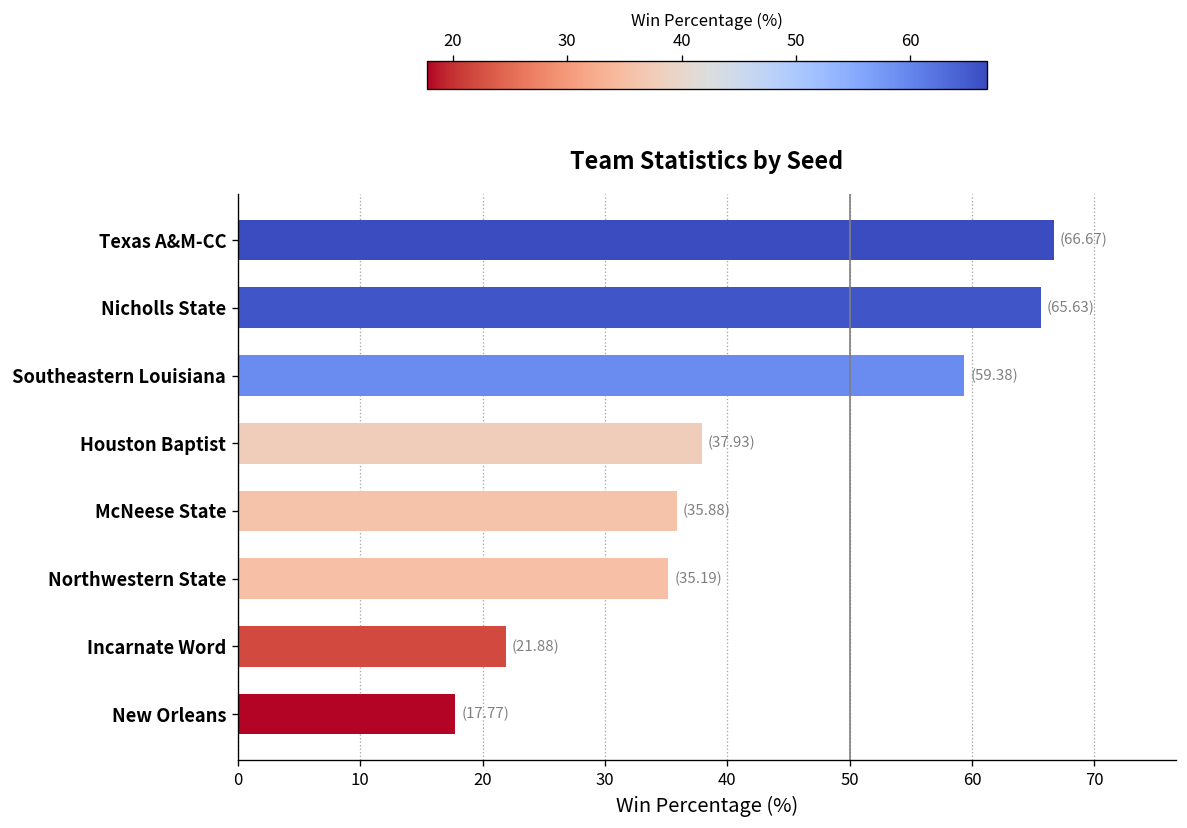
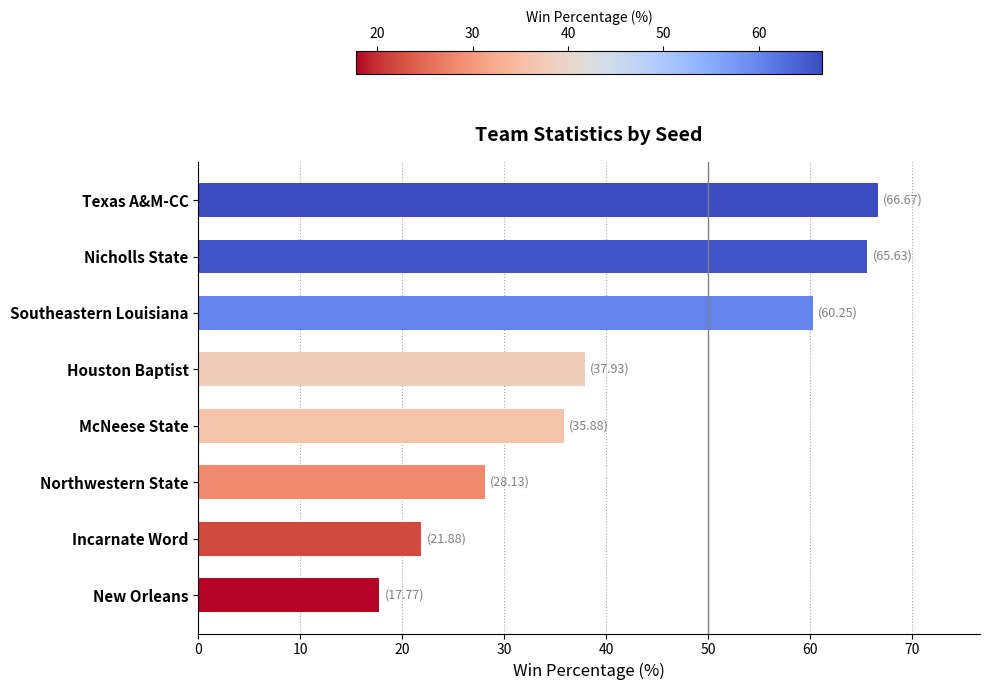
  {
    "Texas A&M-CC": "(66.67)",
    "Nicholls State": "(65.63)",
-   "Southeastern Louisiana": "(59.38)",
+   "Southeastern Louisiana": "(60.25)",
    "Houston Baptist": "(37.93)",
    "McNeese State": "(35.88)",
-   "Northwestern State": "(35.19)",
+   "Northwestern State": "(28.13)",
    "Incarnate Word": "(21.88)",
    "New Orleans": "(17.77)"
  }
